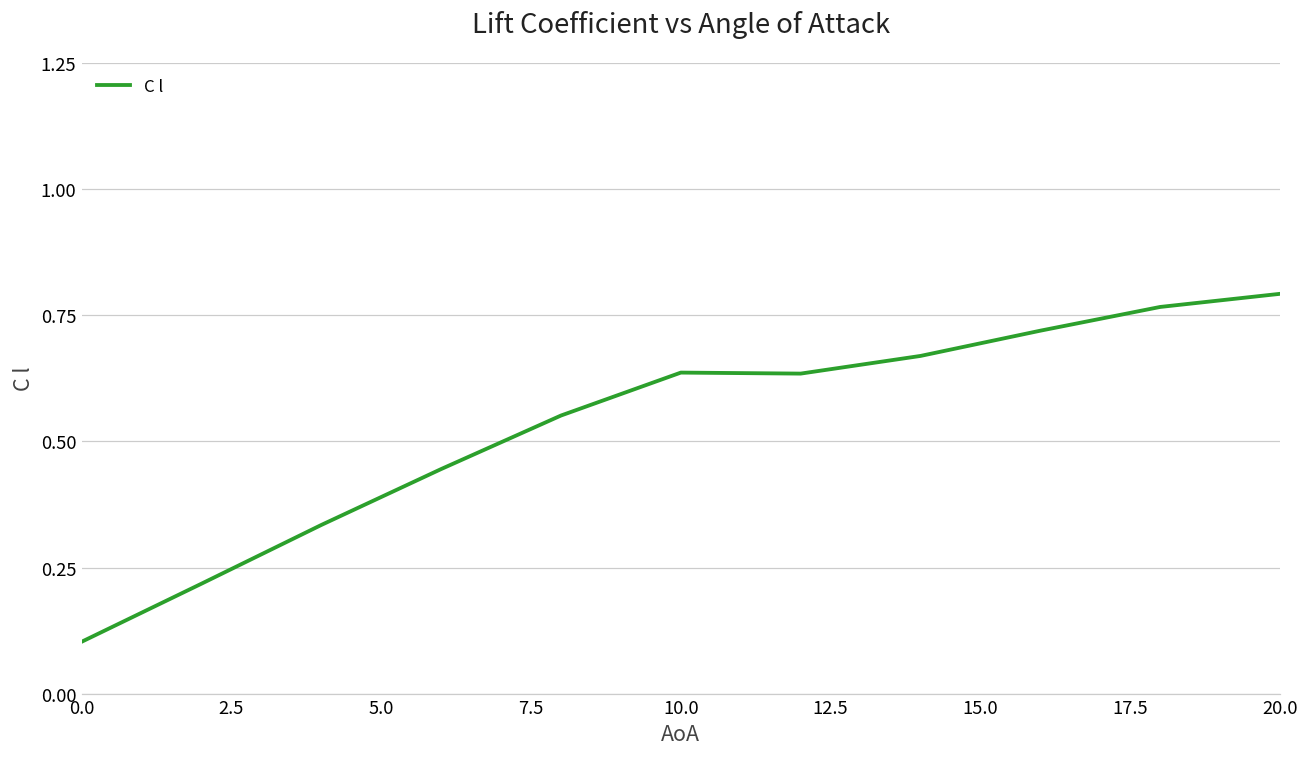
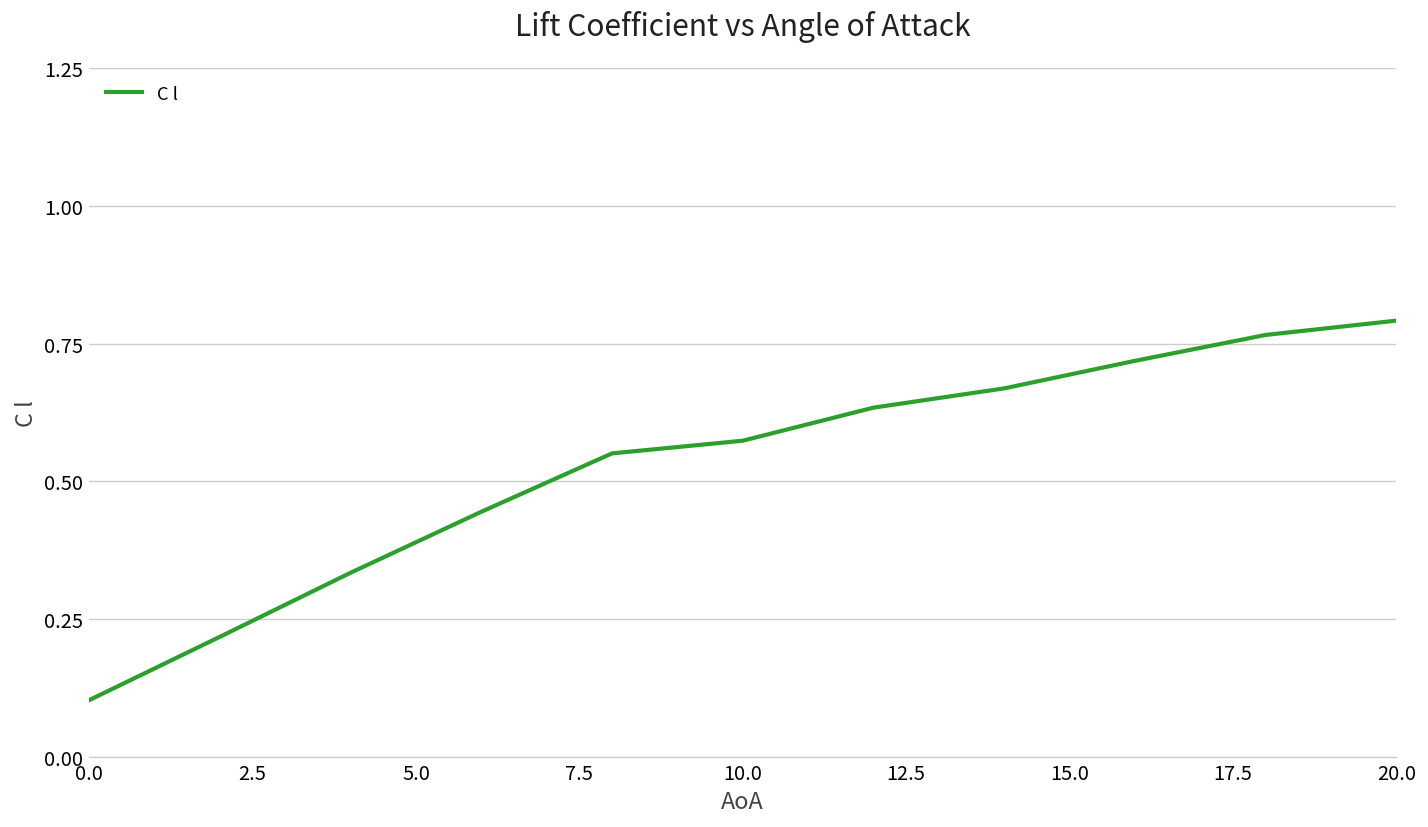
  {
    "0.0": 0.10,
-   "10.0": 0.64,
+   "10.0": 0.57,
    "20.0": 0.79
  }
